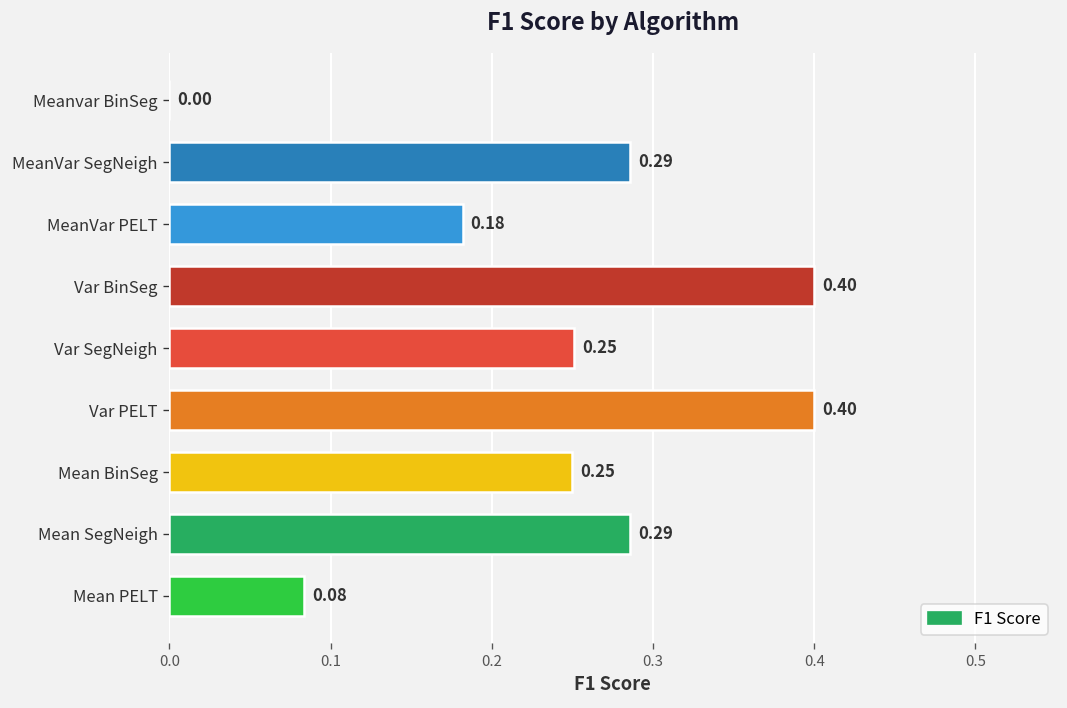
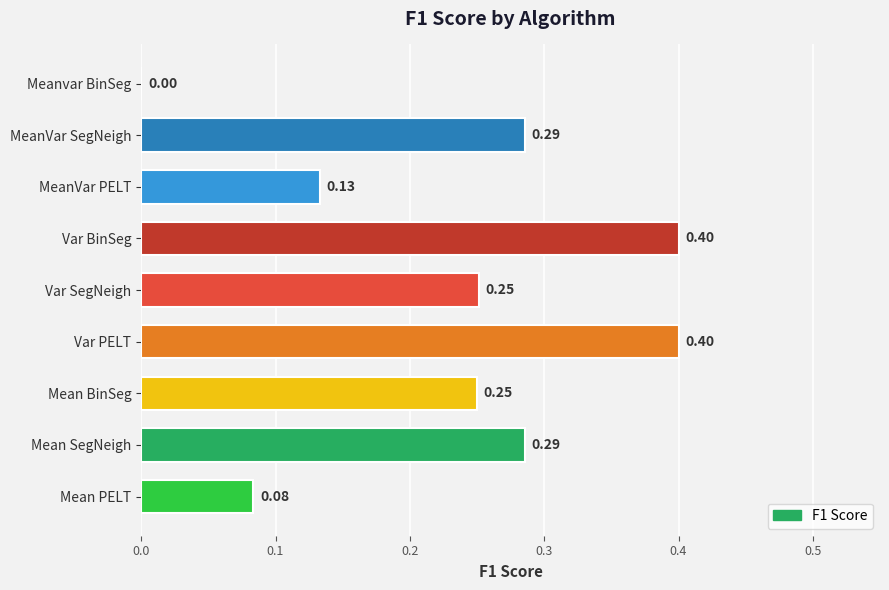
  {
    "Meanvar BinSeg": 0.00,
    "MeanVar SegNeigh": 0.29,
-   "MeanVar PELT": 0.18,
+   "MeanVar PELT": 0.13,
    "Var BinSeg": 0.40,
    "Var SegNeigh": 0.25,
    "Var PELT": 0.40,
    "Mean BinSeg": 0.25,
    "Mean SegNeigh": 0.29,
    "Mean PELT": 0.08
  }
